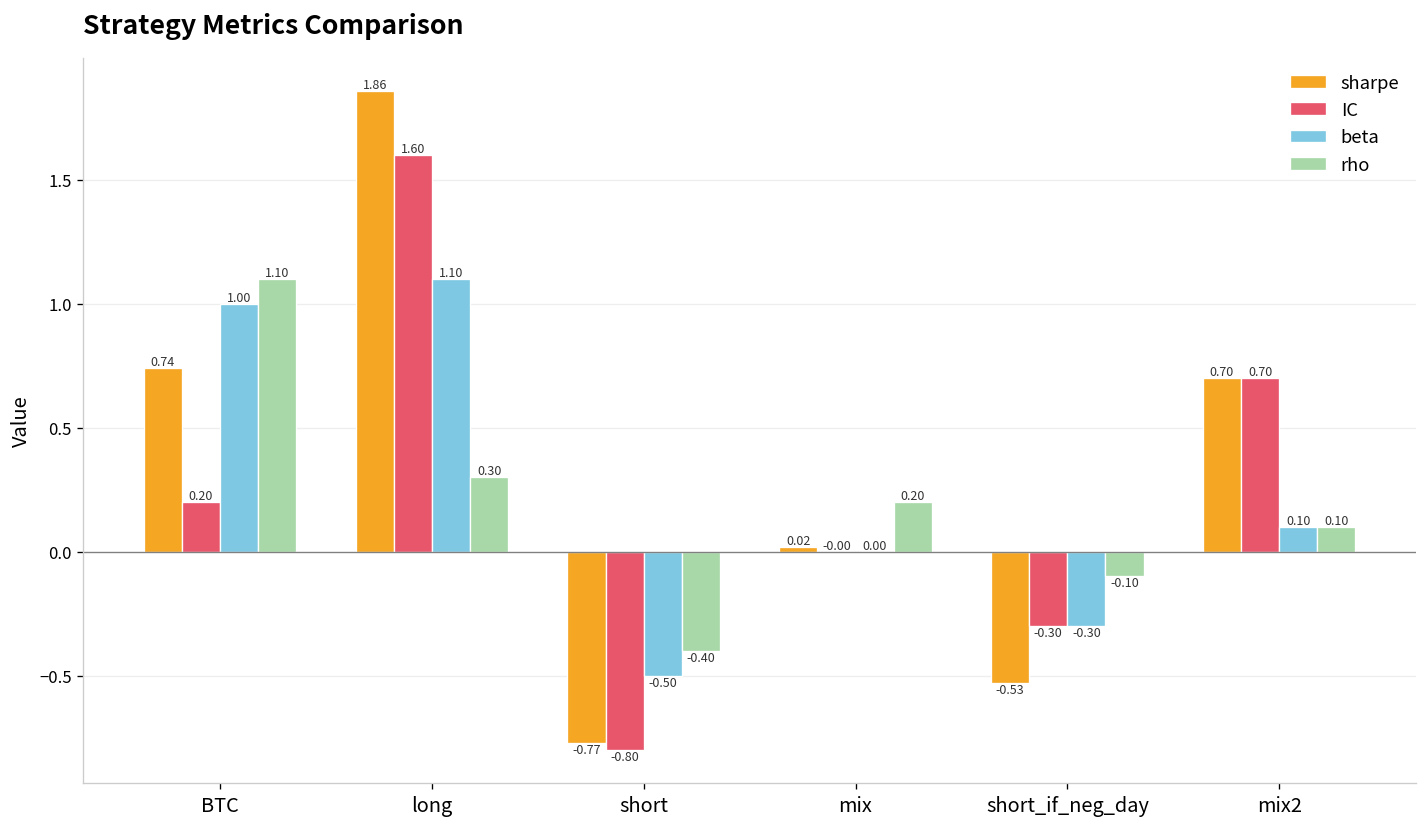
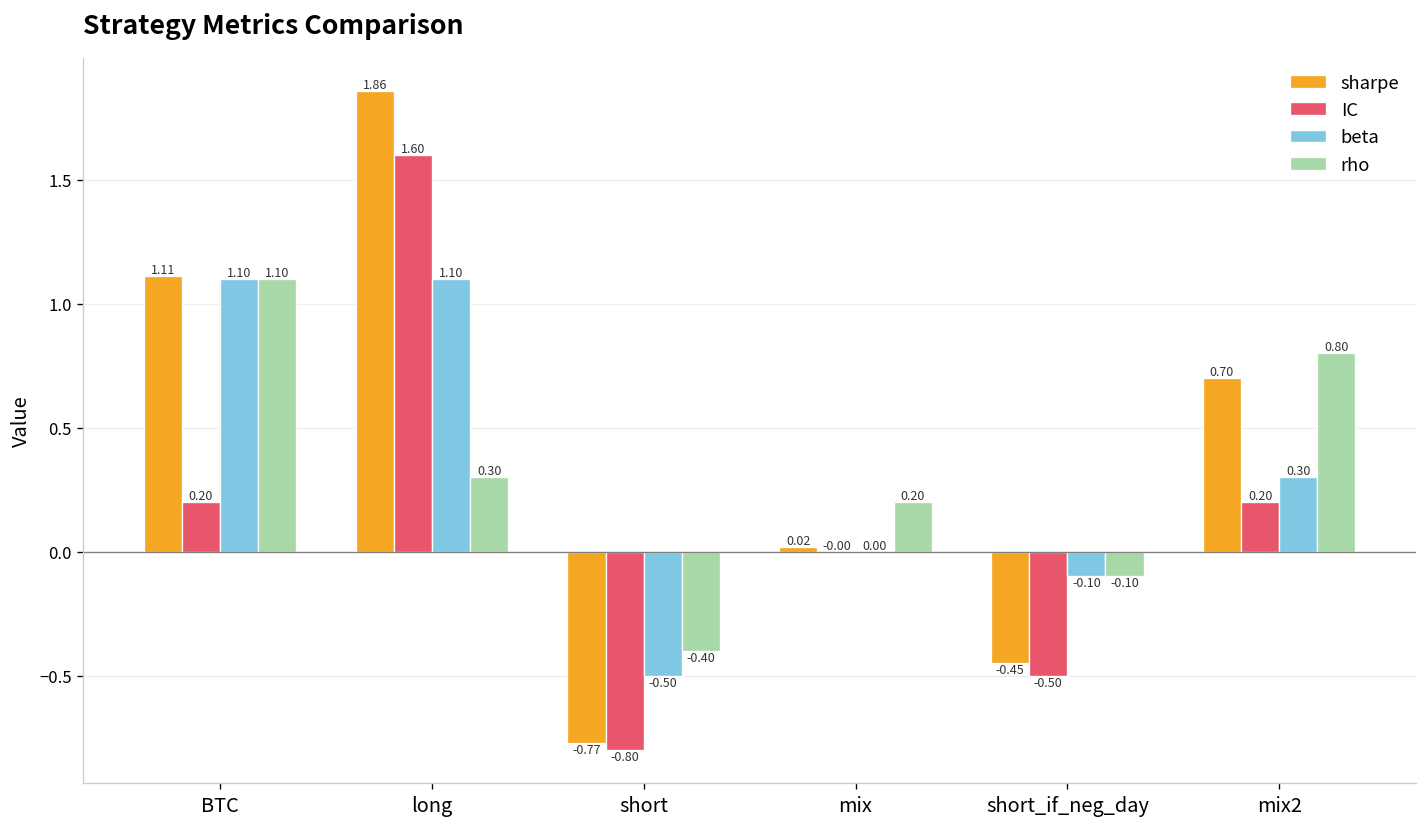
  {
    "sharpe": {
-     "BTC": 0.74,
+     "BTC": 1.11,
      "long": 1.86,
      "short": -0.77,
      "mix": 0.02,
-     "short_if_neg_day": -0.53,
+     "short_if_neg_day": -0.45,
      "mix2": 0.70
    },
    "IC": {
      "BTC": 0.20,
      "long": 1.60,
      "short": -0.80,
      "mix": -0.00,
-     "short_if_neg_day": -0.30,
-     "mix2": 0.70
+     "short_if_neg_day": -0.50,
+     "mix2": 0.20
    },
    "beta": {
-     "BTC": 1.00,
+     "BTC": 1.10,
      "long": 1.10,
      "short": -0.50,
      "mix": 0.00,
-     "short_if_neg_day": -0.30,
-     "mix2": 0.10
+     "short_if_neg_day": -0.10,
+     "mix2": 0.30
    },
    "rho": {
      "BTC": 1.10,
      "long": 0.30,
      "short": -0.40,
      "mix": 0.20,
      "short_if_neg_day": -0.10,
-     "mix2": 0.10
+     "mix2": 0.80
    }
  }
